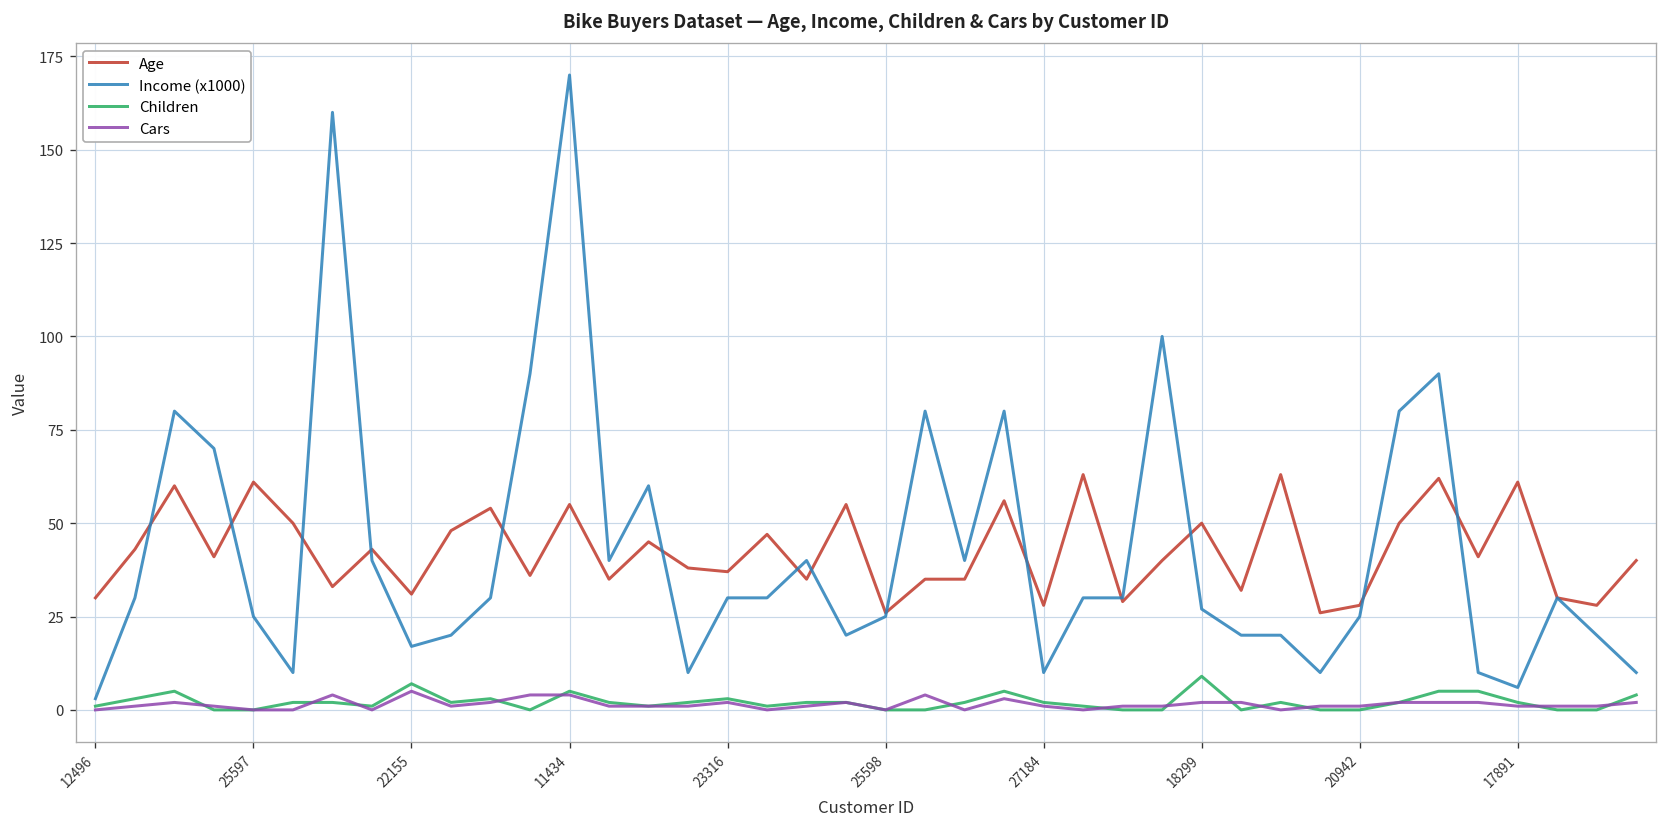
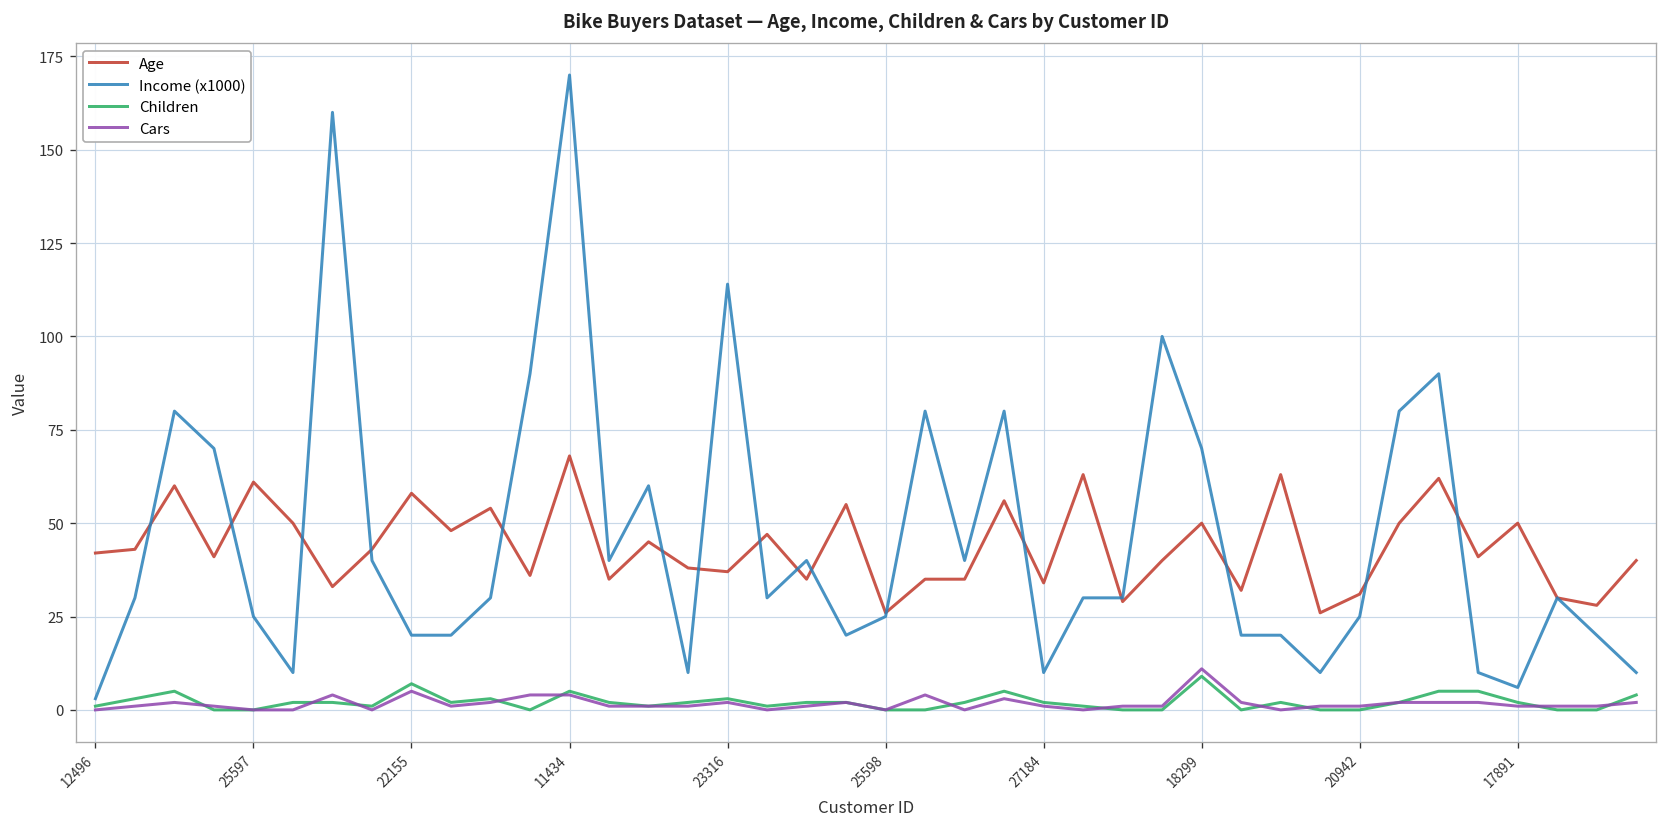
  {
    "Age": {
-     "12496": 30,
+     "12496": 42,
      "25597": 61,
-     "22155": 31,
-     "11434": 55,
+     "22155": 58,
+     "11434": 68,
      "23316": 37,
      "25598": 26,
-     "27184": 28,
+     "27184": 34,
      "18299": 50,
-     "20942": 28,
-     "17891": 61
+     "20942": 31,
+     "17891": 50
    },
    "Income (x1000)": {
      "12496": 3,
      "25597": 25,
-     "22155": 17,
+     "22155": 20,
      "11434": 170,
-     "23316": 30,
+     "23316": 114,
      "25598": 25,
      "27184": 10,
-     "18299": 27,
+     "18299": 70,
      "20942": 25,
      "17891": 6
    },
    "Children": {
      "12496": 1,
      "22155": 7,
      "11434": 5,
      "23316": 3,
      "27184": 2,
      "18299": 9,
      "20942": 0,
      "17891": 2
    },
    "Cars": {
      "12496": 0,
      "22155": 5,
      "11434": 4,
      "23316": 2,
      "27184": 1,
-     "18299": 2,
+     "18299": 11,
      "20942": 1,
      "17891": 1
    }
  }
